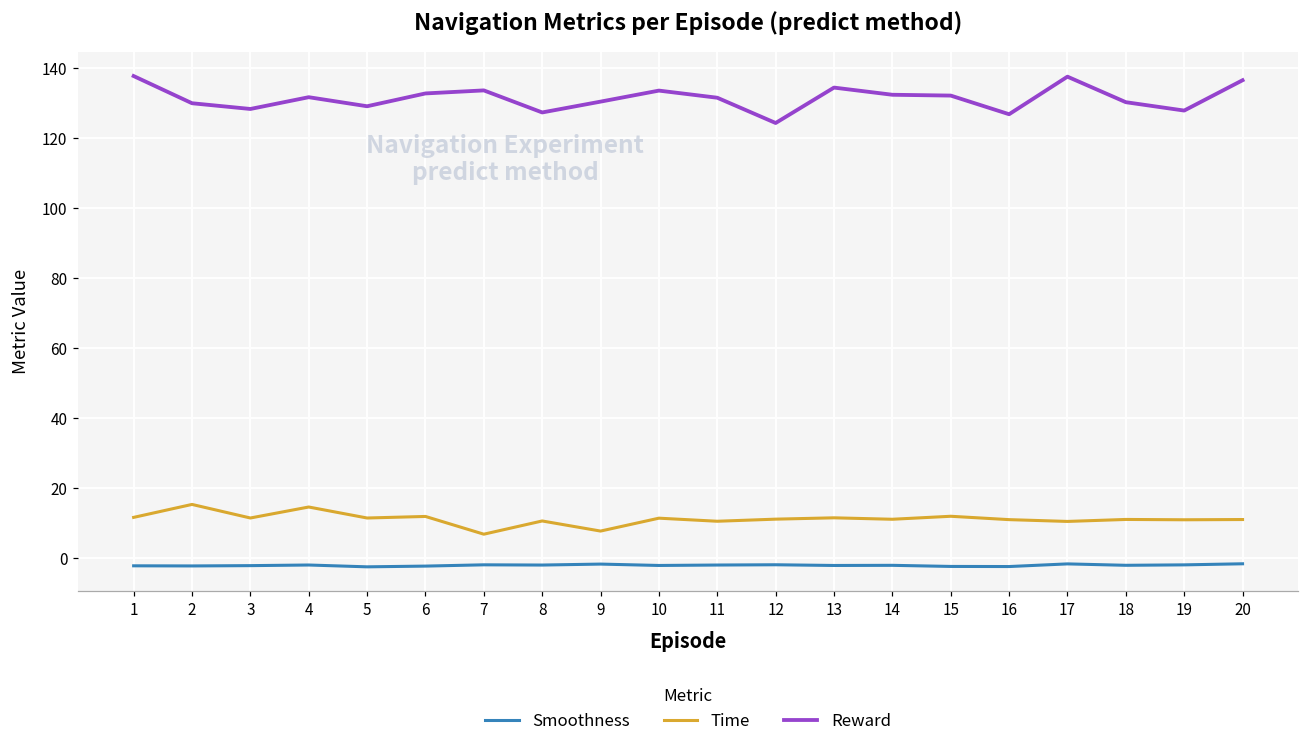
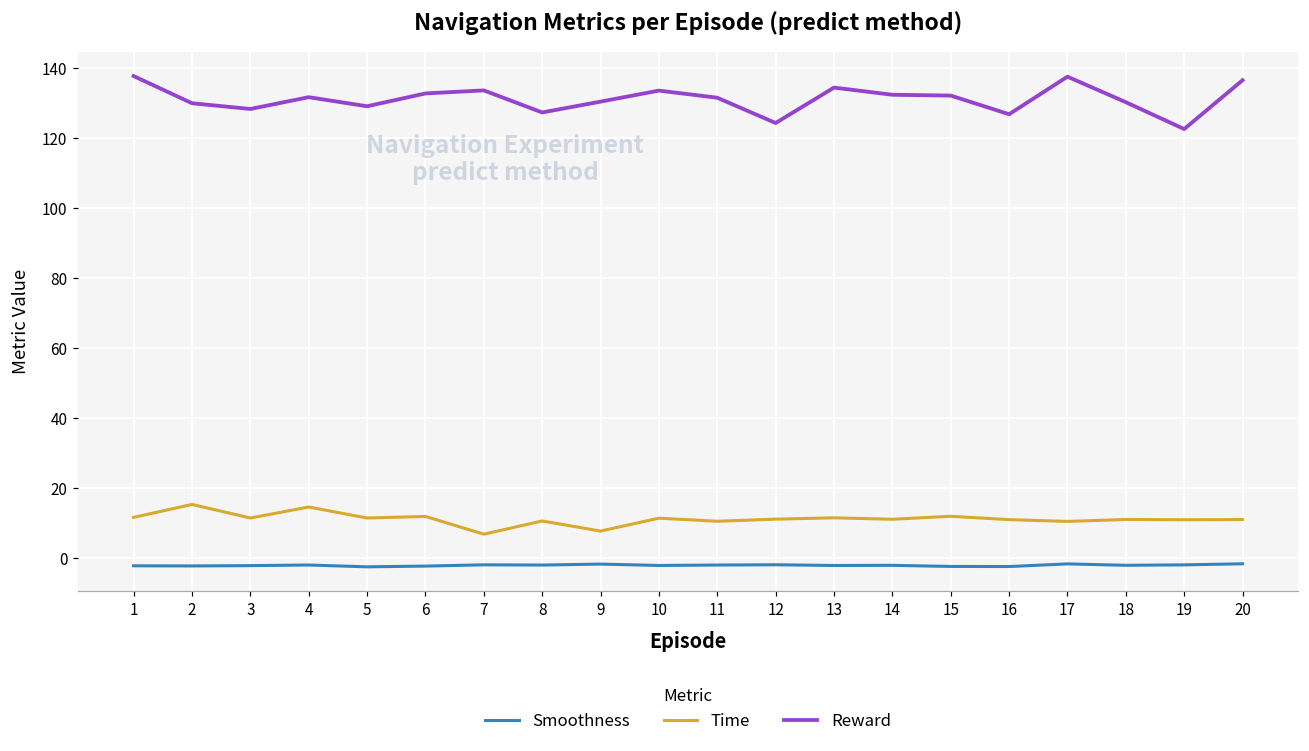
  {
    "Smoothness": {
      "1": -2,
      "2": -2,
      "3": -2,
      "4": -2,
      "5": -3,
      "6": -2,
      "7": -2,
      "8": -2,
      "9": -2,
      "10": -2,
      "11": -2,
      "12": -2,
      "13": -2,
      "14": -2,
      "15": -2,
      "16": -2,
      "17": -2,
      "18": -2,
      "19": -2,
      "20": -2
    },
    "Time": {
      "1": 12,
      "2": 15,
      "3": 11,
      "4": 15,
      "5": 11,
      "6": 12,
      "7": 7,
      "8": 11,
      "9": 8,
      "10": 11,
      "11": 11,
      "12": 11,
      "13": 12,
      "14": 11,
      "15": 12,
      "16": 11,
      "17": 10,
      "18": 11,
      "19": 11,
      "20": 11
    },
    "Reward": {
      "1": 138,
      "2": 130,
      "3": 128,
      "4": 132,
      "5": 129,
      "6": 133,
      "7": 134,
      "8": 127,
      "9": 130,
      "10": 134,
      "11": 132,
      "12": 124,
      "13": 134,
      "14": 132,
      "15": 132,
      "16": 127,
      "17": 138,
      "18": 130,
-     "19": 128,
+     "19": 123,
      "20": 137
    }
  }
